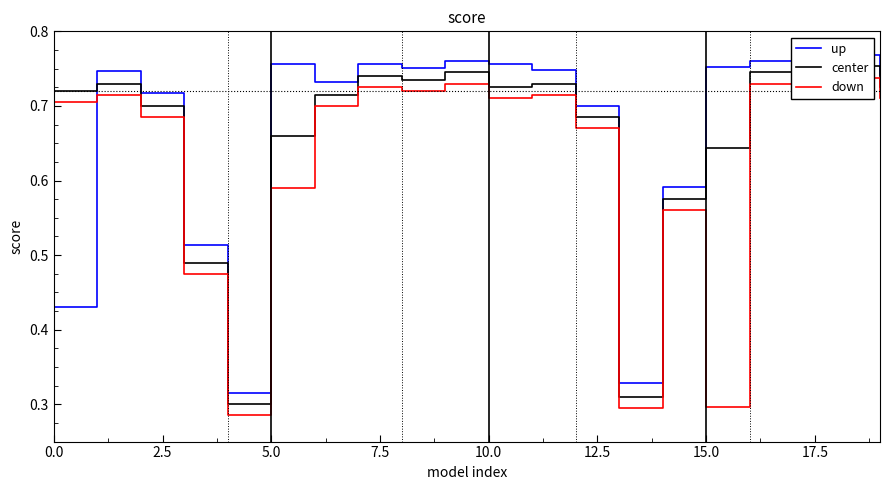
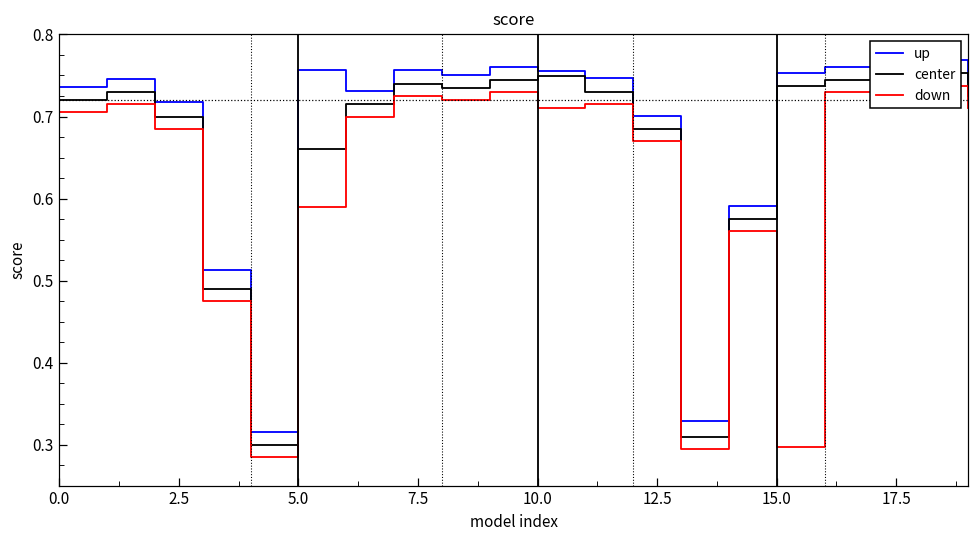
  {
    "up": {
-     "0.0": 0.43,
+     "0.0": 0.74,
      "5.0": 0.76,
      "10.0": 0.76,
      "15.0": 0.75
    },
    "center": {
      "0.0": 0.72,
      "5.0": 0.66,
-     "10.0": 0.73,
-     "15.0": 0.64
+     "10.0": 0.75,
+     "15.0": 0.74
    },
    "down": {
      "0.0": 0.71,
      "5.0": 0.59,
      "10.0": 0.71,
      "15.0": 0.30
    }
  }
